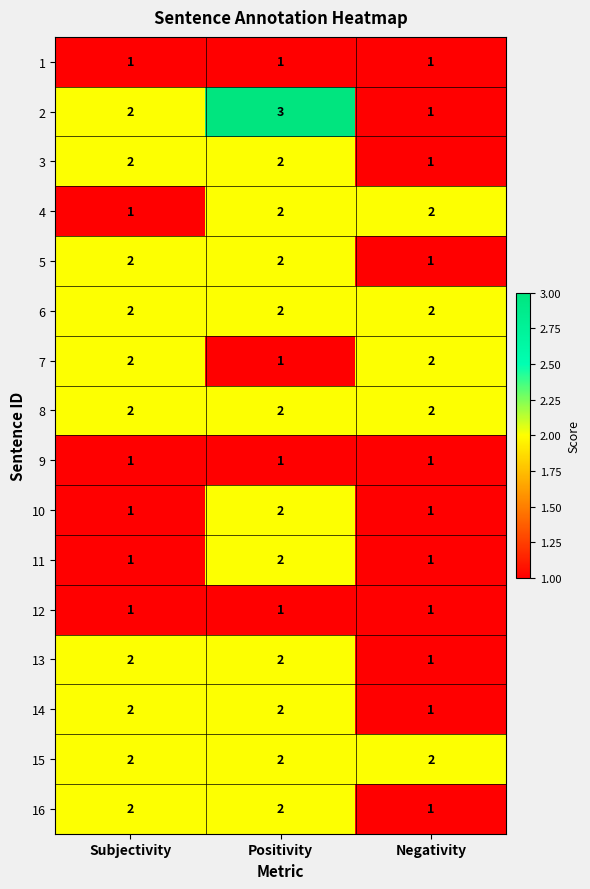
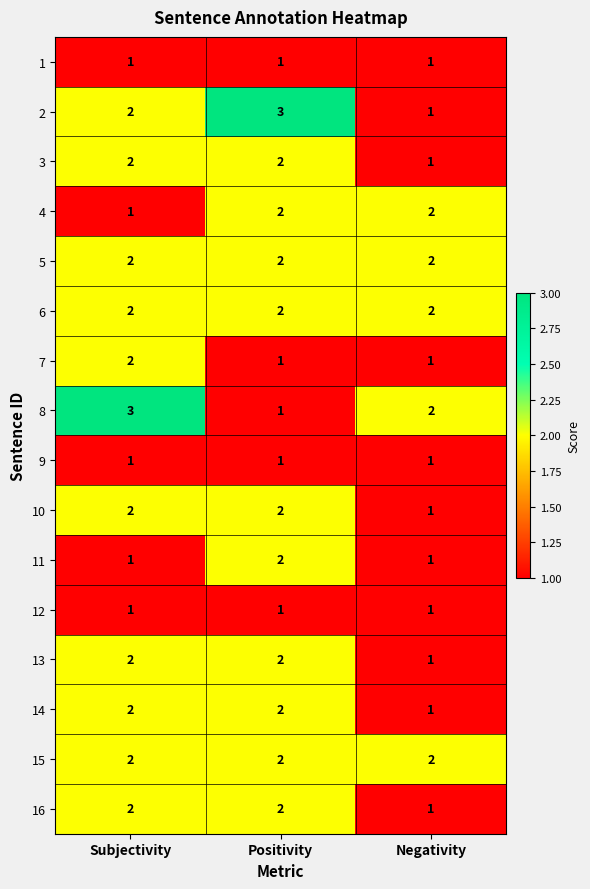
  {
    "1": {
      "Subjectivity": 1,
      "Positivity": 1,
      "Negativity": 1
    },
    "2": {
      "Subjectivity": 2,
      "Positivity": 3,
      "Negativity": 1
    },
    "3": {
      "Subjectivity": 2,
      "Positivity": 2,
      "Negativity": 1
    },
    "4": {
      "Subjectivity": 1,
      "Positivity": 2,
      "Negativity": 2
    },
    "5": {
      "Subjectivity": 2,
      "Positivity": 2,
-     "Negativity": 1
+     "Negativity": 2
    },
    "6": {
      "Subjectivity": 2,
      "Positivity": 2,
      "Negativity": 2
    },
    "7": {
      "Subjectivity": 2,
      "Positivity": 1,
-     "Negativity": 2
+     "Negativity": 1
    },
    "8": {
-     "Subjectivity": 2,
-     "Positivity": 2,
+     "Subjectivity": 3,
+     "Positivity": 1,
      "Negativity": 2
    },
    "9": {
      "Subjectivity": 1,
      "Positivity": 1,
      "Negativity": 1
    },
    "10": {
-     "Subjectivity": 1,
+     "Subjectivity": 2,
      "Positivity": 2,
      "Negativity": 1
    },
    "11": {
      "Subjectivity": 1,
      "Positivity": 2,
      "Negativity": 1
    },
    "12": {
      "Subjectivity": 1,
      "Positivity": 1,
      "Negativity": 1
    },
    "13": {
      "Subjectivity": 2,
      "Positivity": 2,
      "Negativity": 1
    },
    "14": {
      "Subjectivity": 2,
      "Positivity": 2,
      "Negativity": 1
    },
    "15": {
      "Subjectivity": 2,
      "Positivity": 2,
      "Negativity": 2
    },
    "16": {
      "Subjectivity": 2,
      "Positivity": 2,
      "Negativity": 1
    }
  }
